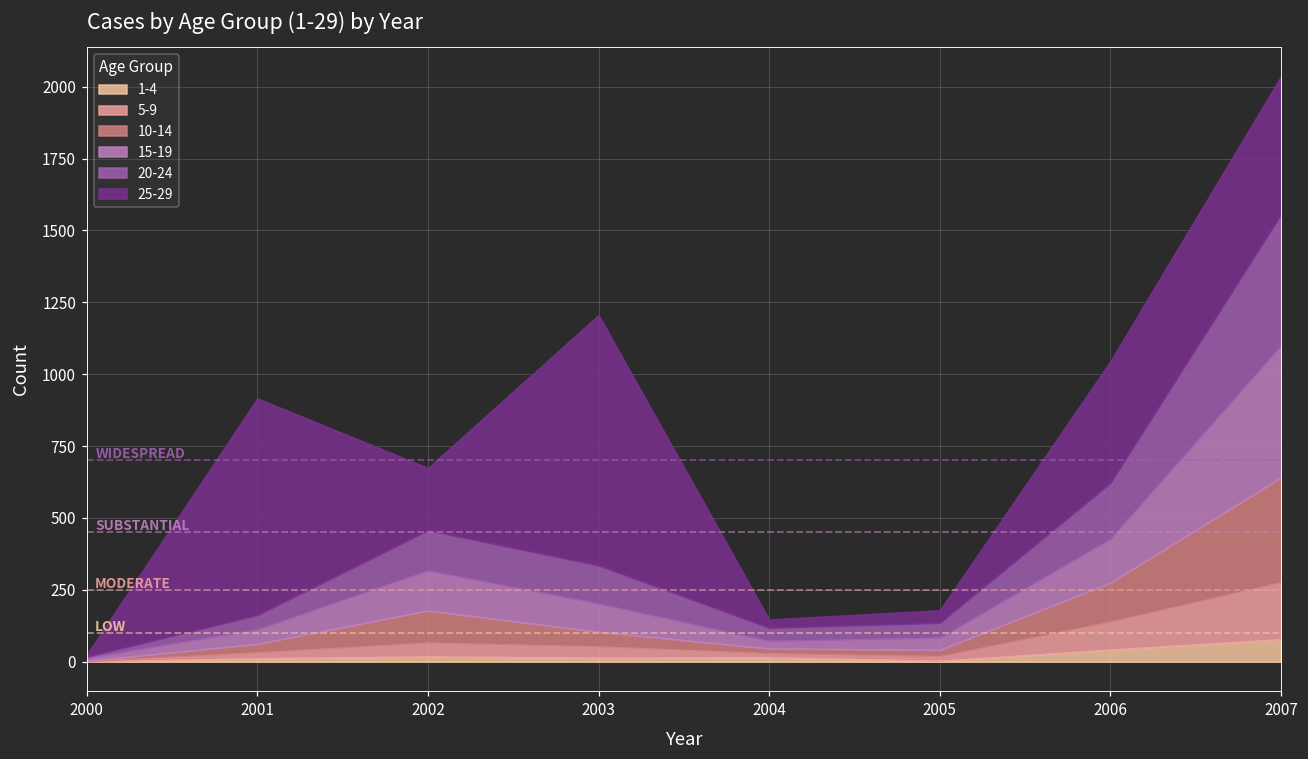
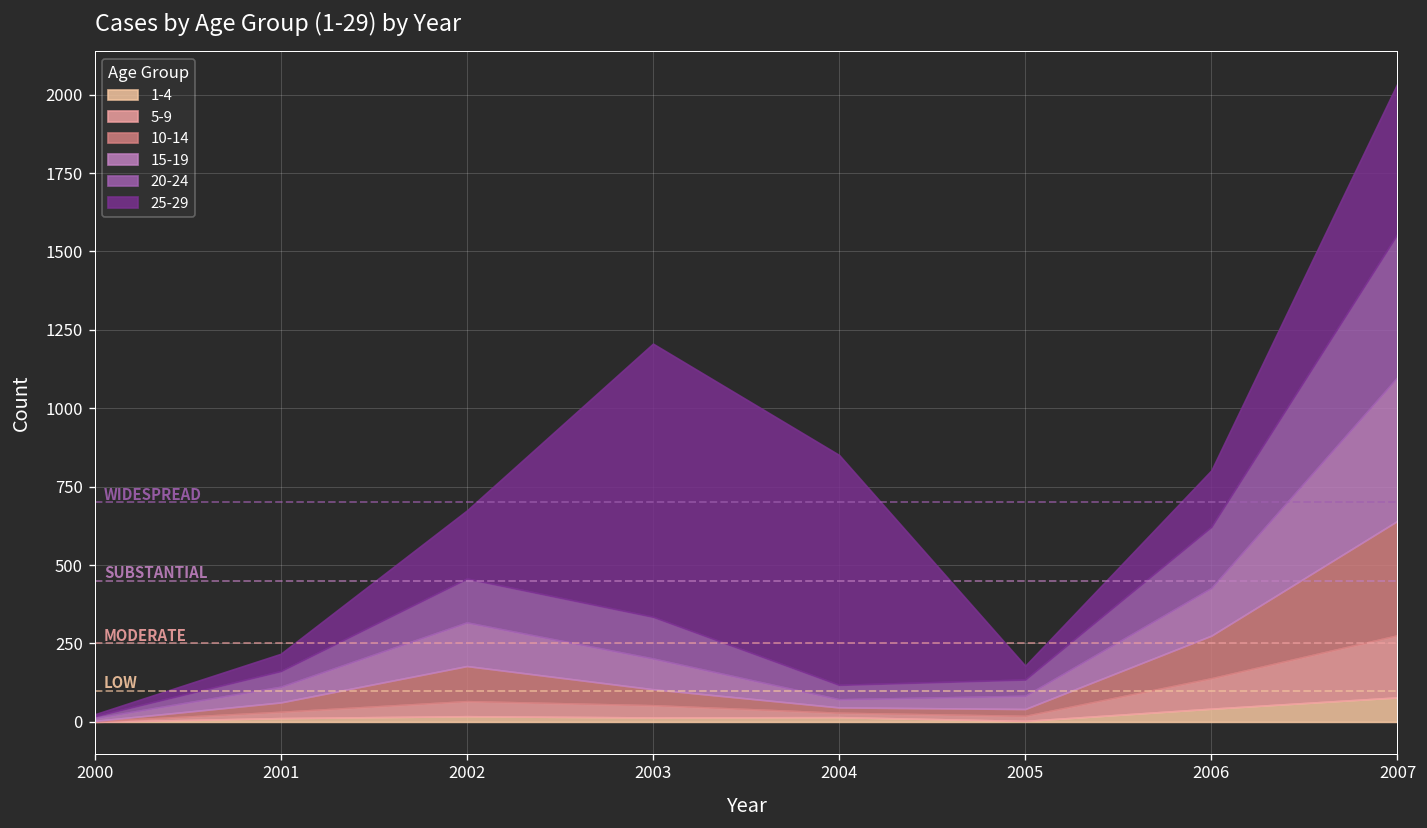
  {
    "25-29": {
-     "2001": 750,
+     "2001": 60,
      "2002": 220,
      "2003": 870,
-     "2004": 30,
+     "2004": 730,
      "2005": 40,
-     "2006": 420,
+     "2006": 180,
      "2007": 480
    }
  }
